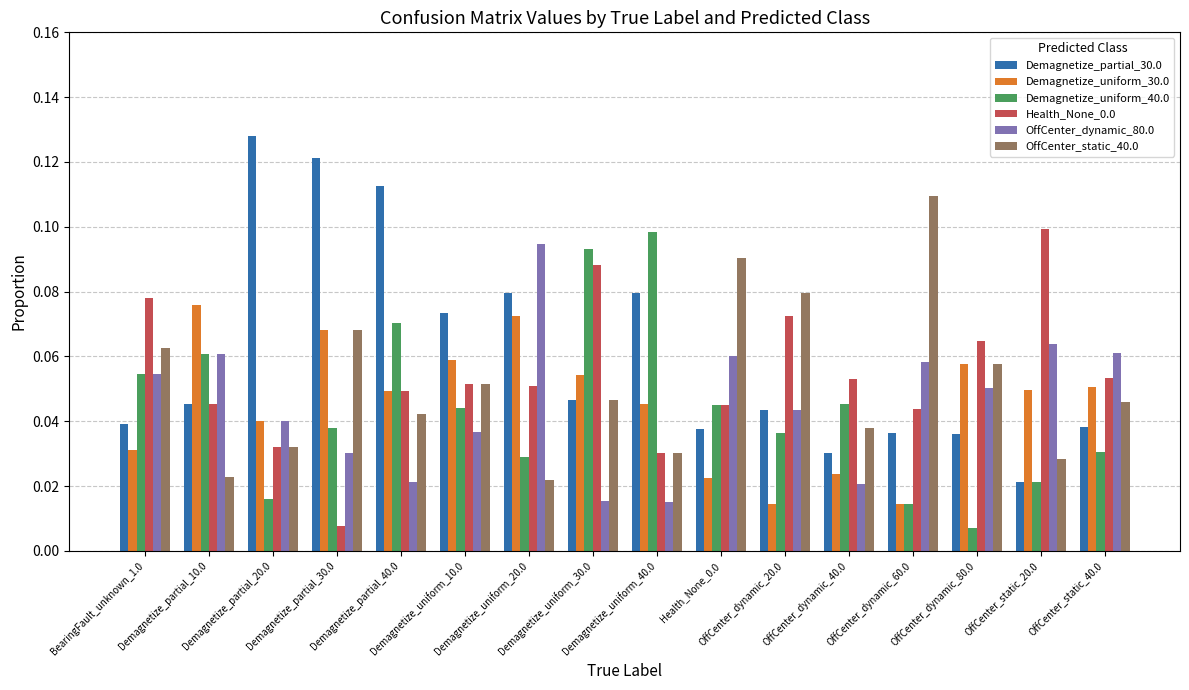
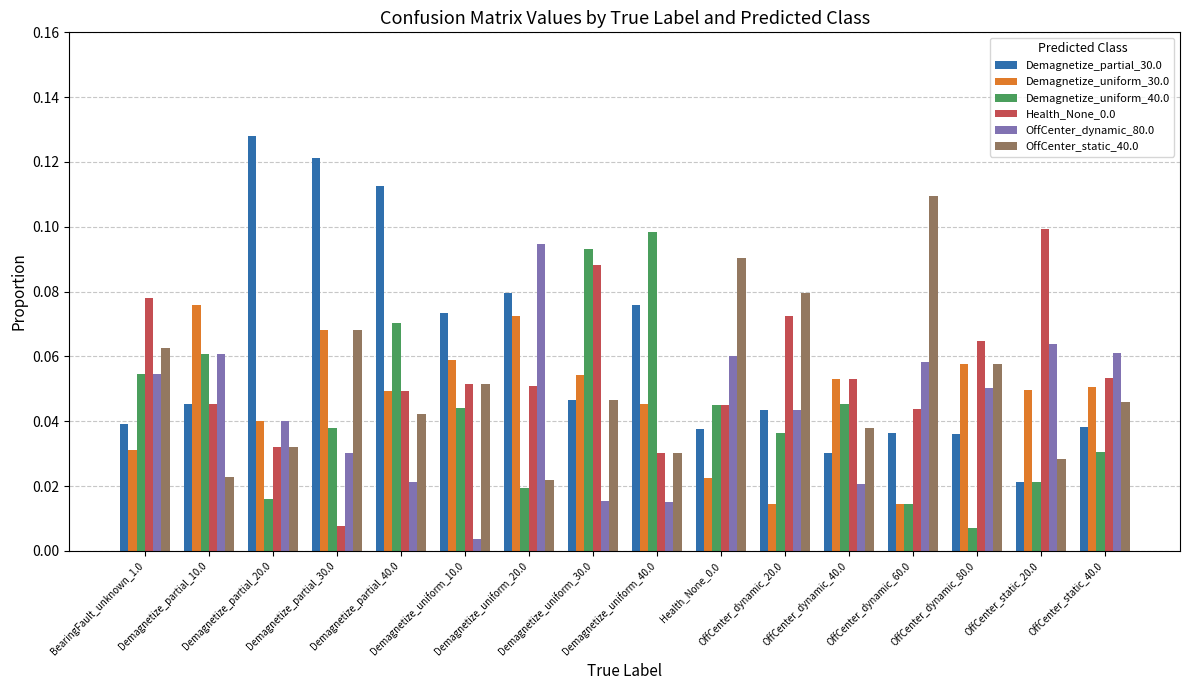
  {
    "Demagnetize_partial_30.0": {
      "BearingFault_unknown_1.0": 0.039,
      "Demagnetize_partial_10.0": 0.045,
      "Demagnetize_partial_20.0": 0.128,
      "Demagnetize_partial_30.0": 0.121,
      "Demagnetize_partial_40.0": 0.113,
      "Demagnetize_uniform_10.0": 0.074,
      "Demagnetize_uniform_20.0": 0.080,
      "Demagnetize_uniform_30.0": 0.047,
-     "Demagnetize_uniform_40.0": 0.079,
+     "Demagnetize_uniform_40.0": 0.076,
      "Health_None_0.0": 0.038,
      "OffCenter_dynamic_20.0": 0.043,
      "OffCenter_dynamic_40.0": 0.030,
      "OffCenter_dynamic_60.0": 0.036,
      "OffCenter_dynamic_80.0": 0.036,
      "OffCenter_static_20.0": 0.021,
      "OffCenter_static_40.0": 0.038
    },
    "Demagnetize_uniform_30.0": {
      "BearingFault_unknown_1.0": 0.031,
      "Demagnetize_partial_10.0": 0.076,
      "Demagnetize_partial_20.0": 0.040,
      "Demagnetize_partial_30.0": 0.068,
      "Demagnetize_partial_40.0": 0.049,
      "Demagnetize_uniform_10.0": 0.059,
      "Demagnetize_uniform_20.0": 0.072,
      "Demagnetize_uniform_30.0": 0.054,
      "Demagnetize_uniform_40.0": 0.045,
      "Health_None_0.0": 0.023,
      "OffCenter_dynamic_20.0": 0.014,
-     "OffCenter_dynamic_40.0": 0.024,
+     "OffCenter_dynamic_40.0": 0.053,
      "OffCenter_dynamic_60.0": 0.015,
      "OffCenter_dynamic_80.0": 0.058,
      "OffCenter_static_20.0": 0.050,
      "OffCenter_static_40.0": 0.051
    },
    "Demagnetize_uniform_40.0": {
      "BearingFault_unknown_1.0": 0.055,
      "Demagnetize_partial_10.0": 0.061,
      "Demagnetize_partial_20.0": 0.016,
      "Demagnetize_partial_30.0": 0.038,
      "Demagnetize_partial_40.0": 0.070,
      "Demagnetize_uniform_10.0": 0.044,
-     "Demagnetize_uniform_20.0": 0.029,
+     "Demagnetize_uniform_20.0": 0.019,
      "Demagnetize_uniform_30.0": 0.093,
      "Demagnetize_uniform_40.0": 0.098,
      "Health_None_0.0": 0.045,
      "OffCenter_dynamic_20.0": 0.036,
      "OffCenter_dynamic_40.0": 0.045,
      "OffCenter_dynamic_60.0": 0.015,
      "OffCenter_dynamic_80.0": 0.007,
      "OffCenter_static_20.0": 0.021,
      "OffCenter_static_40.0": 0.031
    },
    "Health_None_0.0": {
      "BearingFault_unknown_1.0": 0.078,
      "Demagnetize_partial_10.0": 0.045,
      "Demagnetize_partial_20.0": 0.032,
      "Demagnetize_partial_30.0": 0.008,
      "Demagnetize_partial_40.0": 0.049,
      "Demagnetize_uniform_10.0": 0.051,
      "Demagnetize_uniform_20.0": 0.051,
      "Demagnetize_uniform_30.0": 0.088,
      "Demagnetize_uniform_40.0": 0.030,
      "Health_None_0.0": 0.045,
      "OffCenter_dynamic_20.0": 0.072,
      "OffCenter_dynamic_40.0": 0.053,
      "OffCenter_dynamic_60.0": 0.044,
      "OffCenter_dynamic_80.0": 0.065,
      "OffCenter_static_20.0": 0.099,
      "OffCenter_static_40.0": 0.053
    },
    "OffCenter_dynamic_80.0": {
      "BearingFault_unknown_1.0": 0.055,
      "Demagnetize_partial_10.0": 0.061,
      "Demagnetize_partial_20.0": 0.040,
      "Demagnetize_partial_30.0": 0.030,
      "Demagnetize_partial_40.0": 0.021,
-     "Demagnetize_uniform_10.0": 0.037,
+     "Demagnetize_uniform_10.0": 0.004,
      "Demagnetize_uniform_20.0": 0.095,
      "Demagnetize_uniform_30.0": 0.016,
      "Demagnetize_uniform_40.0": 0.015,
      "Health_None_0.0": 0.060,
      "OffCenter_dynamic_20.0": 0.043,
      "OffCenter_dynamic_40.0": 0.021,
      "OffCenter_dynamic_60.0": 0.058,
      "OffCenter_dynamic_80.0": 0.050,
      "OffCenter_static_20.0": 0.064,
      "OffCenter_static_40.0": 0.061
    },
    "OffCenter_static_40.0": {
      "BearingFault_unknown_1.0": 0.063,
      "Demagnetize_partial_10.0": 0.023,
      "Demagnetize_partial_20.0": 0.032,
      "Demagnetize_partial_30.0": 0.068,
      "Demagnetize_partial_40.0": 0.042,
      "Demagnetize_uniform_10.0": 0.051,
      "Demagnetize_uniform_20.0": 0.022,
      "Demagnetize_uniform_30.0": 0.047,
      "Demagnetize_uniform_40.0": 0.030,
      "Health_None_0.0": 0.090,
      "OffCenter_dynamic_20.0": 0.080,
      "OffCenter_dynamic_40.0": 0.038,
      "OffCenter_dynamic_60.0": 0.109,
      "OffCenter_dynamic_80.0": 0.058,
      "OffCenter_static_20.0": 0.028,
      "OffCenter_static_40.0": 0.046
    }
  }
